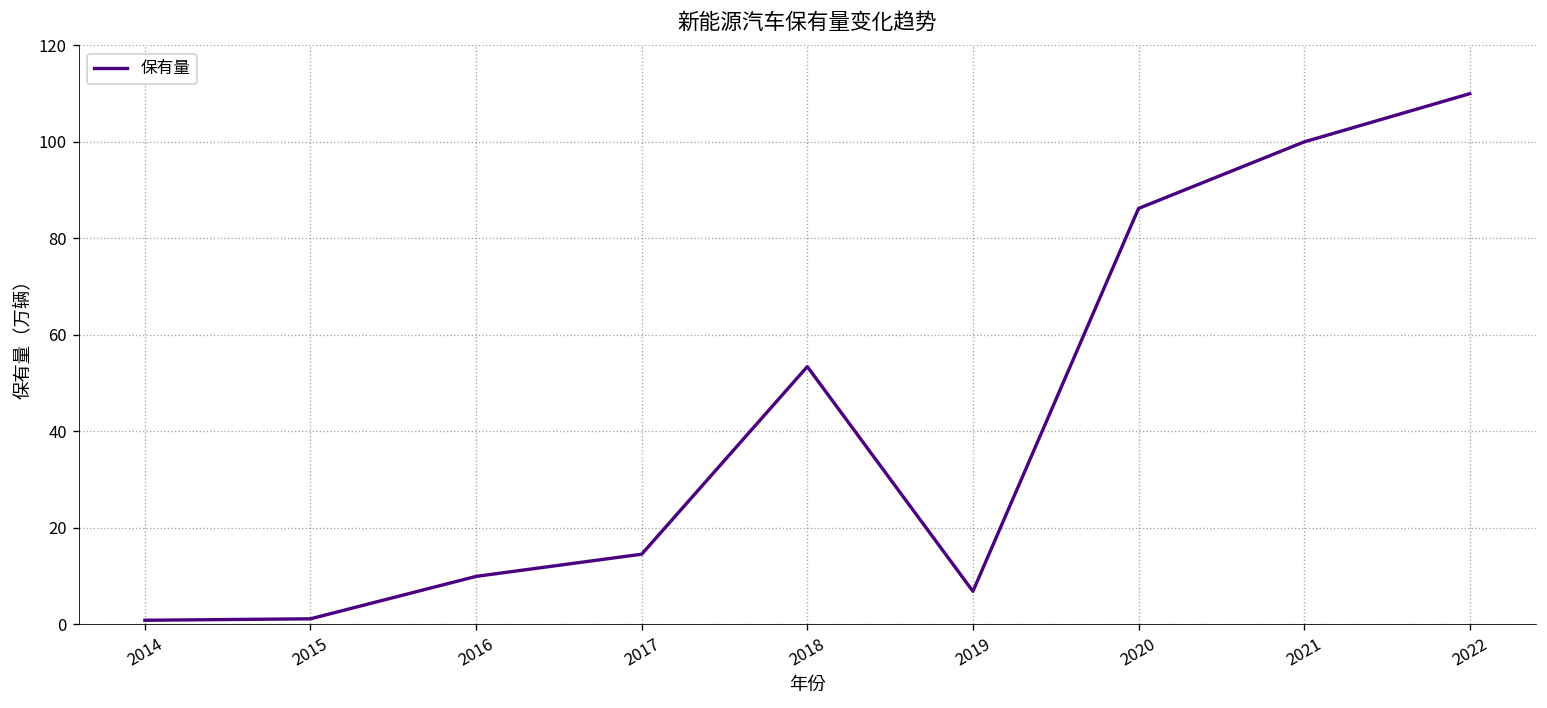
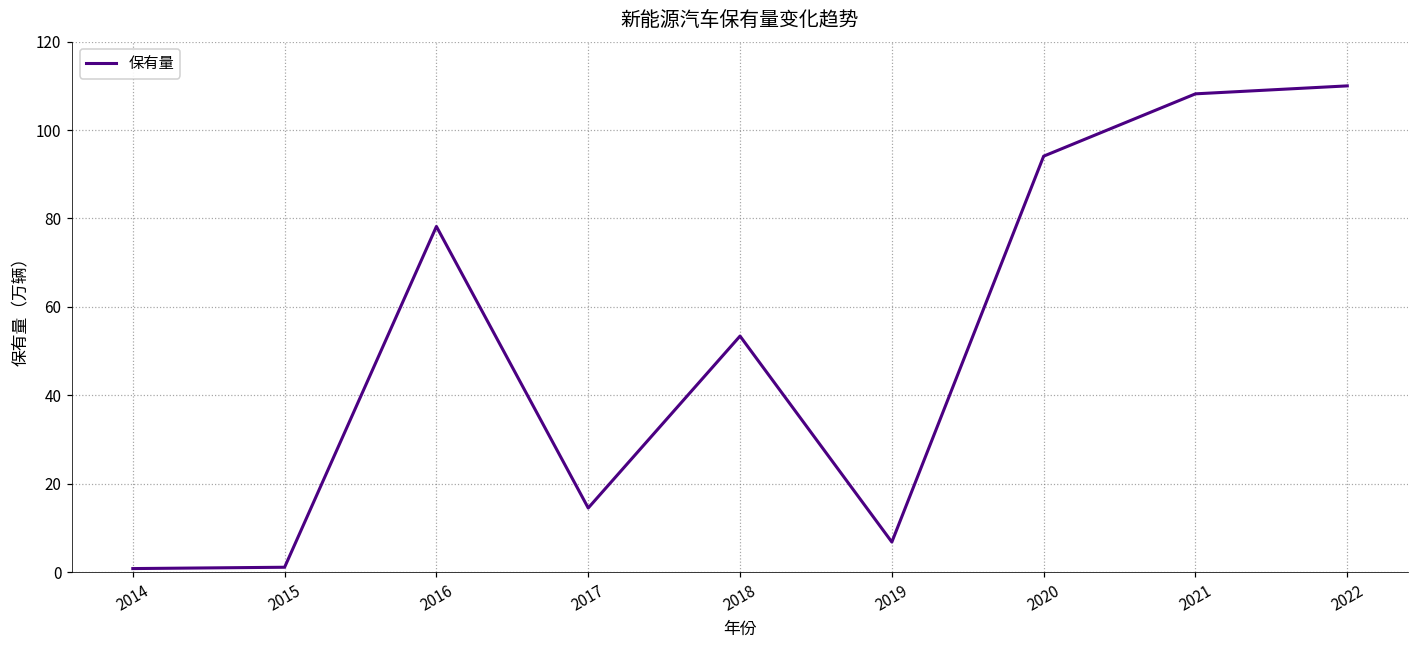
  {
    "2014": 1,
    "2015": 1,
-   "2016": 10,
+   "2016": 78,
    "2017": 15,
    "2018": 53,
    "2019": 7,
-   "2020": 86,
-   "2021": 100,
+   "2020": 94,
+   "2021": 108,
    "2022": 110
  }
